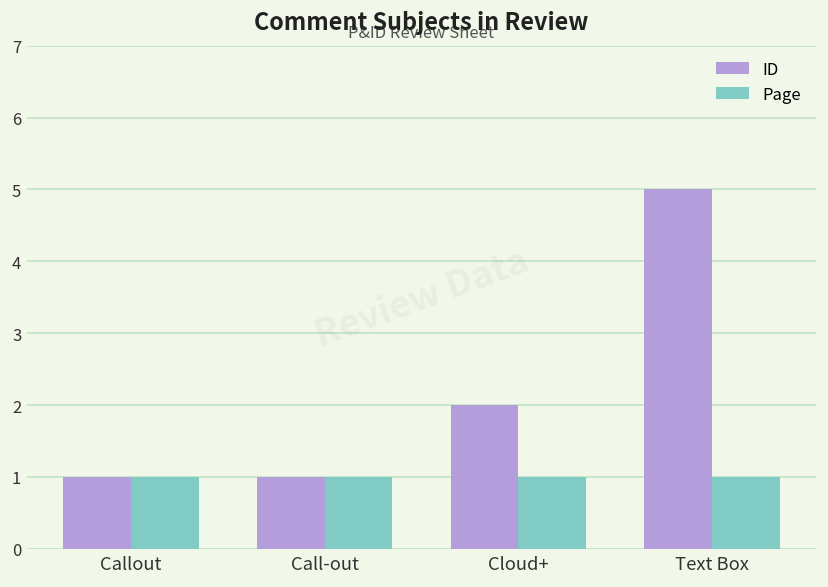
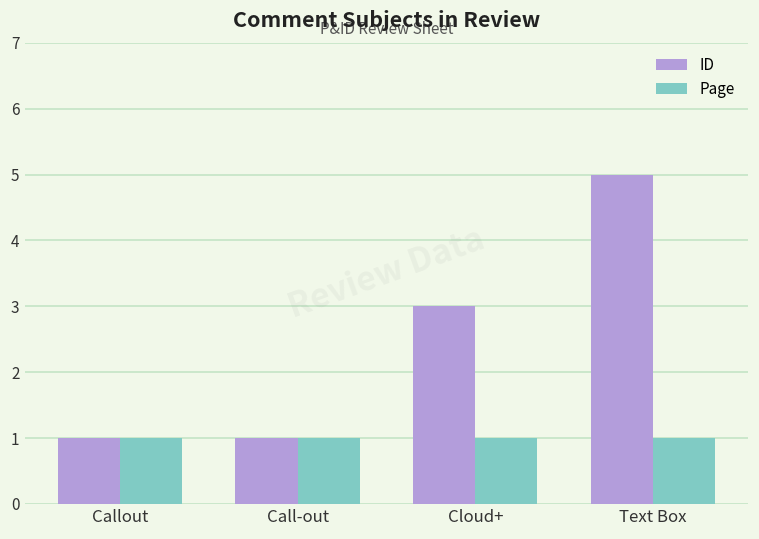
  {
    "ID": {
      "Callout": 1,
      "Call-out": 1,
-     "Cloud+": 2,
+     "Cloud+": 3,
      "Text Box": 5
    },
    "Page": {
      "Callout": 1,
      "Call-out": 1,
      "Cloud+": 1,
      "Text Box": 1
    }
  }
